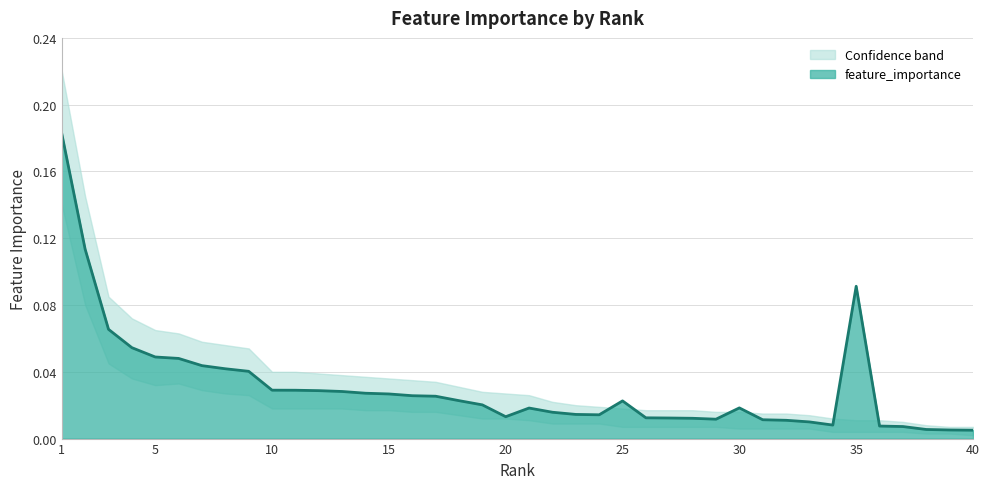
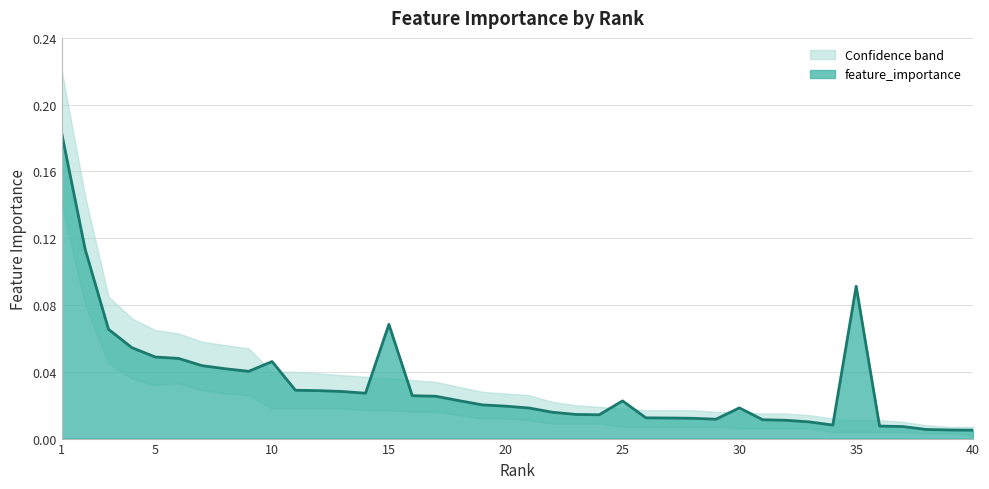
  {
    "feature_importance": {
      "1": 0.183,
      "5": 0.049,
-     "10": 0.029,
-     "15": 0.027,
-     "20": 0.013,
+     "10": 0.046,
+     "15": 0.068,
+     "20": 0.019,
      "25": 0.023,
      "30": 0.018,
      "35": 0.091,
      "40": 0.005
    }
  }
